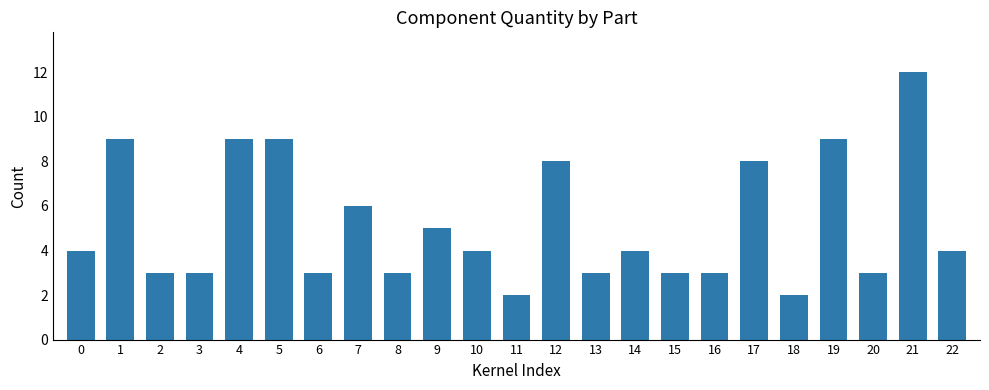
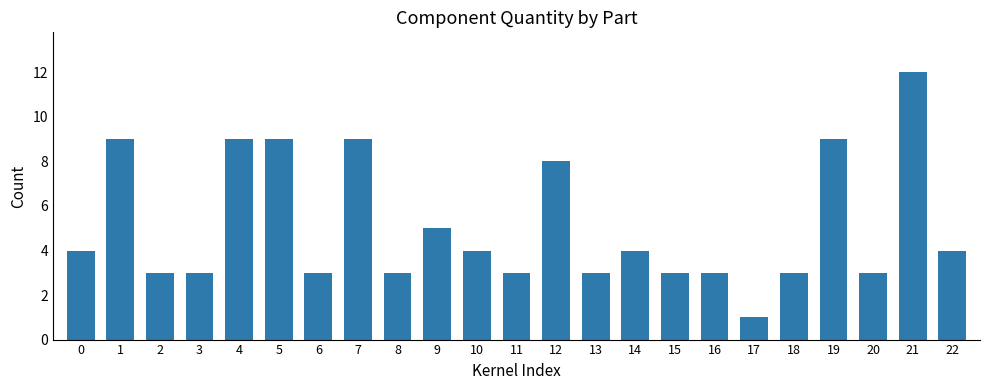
  {
    "0": 4,
    "1": 9,
    "2": 3,
    "3": 3,
    "4": 9,
    "5": 9,
    "6": 3,
-   "7": 6,
+   "7": 9,
    "8": 3,
    "9": 5,
    "10": 4,
-   "11": 2,
+   "11": 3,
    "12": 8,
    "13": 3,
    "14": 4,
    "15": 3,
    "16": 3,
-   "17": 8,
-   "18": 2,
+   "17": 1,
+   "18": 3,
    "19": 9,
    "20": 3,
    "21": 12,
    "22": 4
  }
